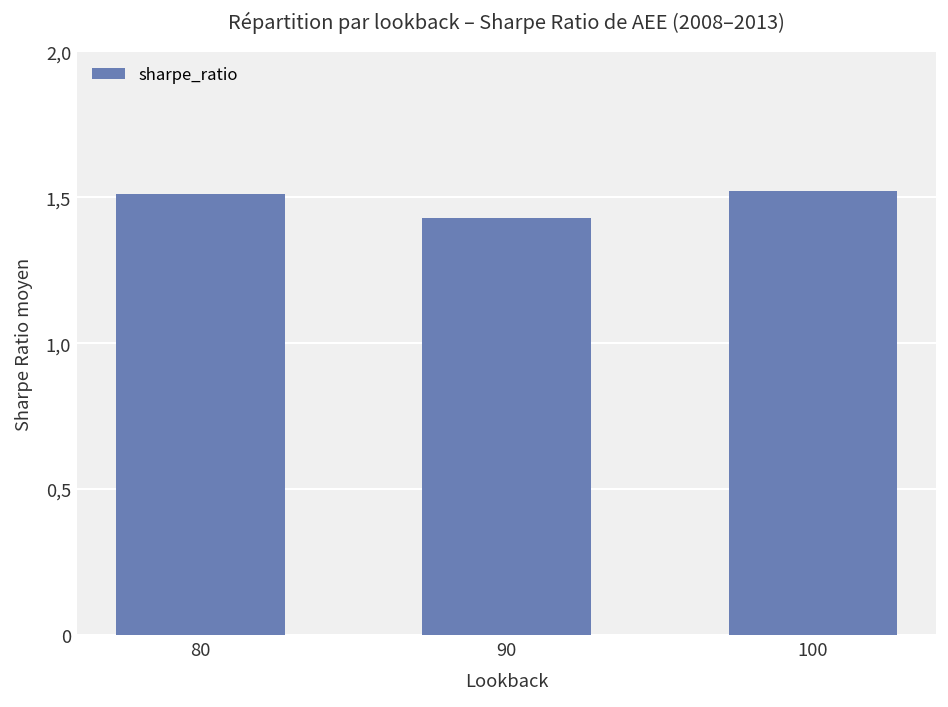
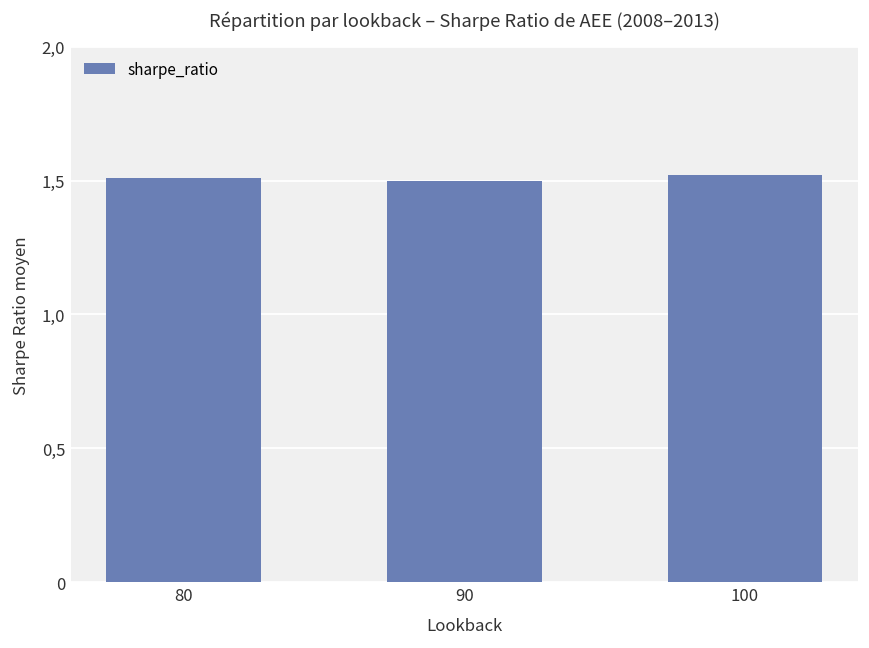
  {
    "80": 15.1,
-   "90": 14.3,
+   "90": 15.0,
    "100": 15.2
  }
